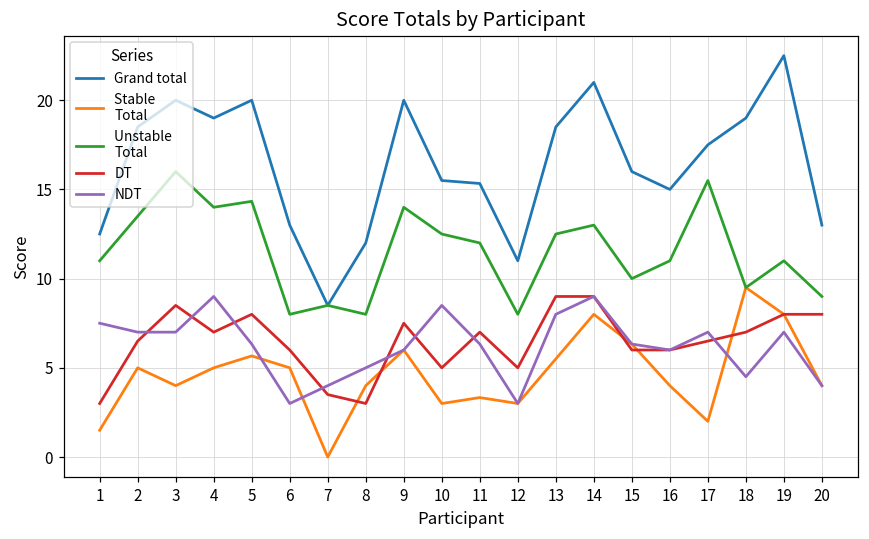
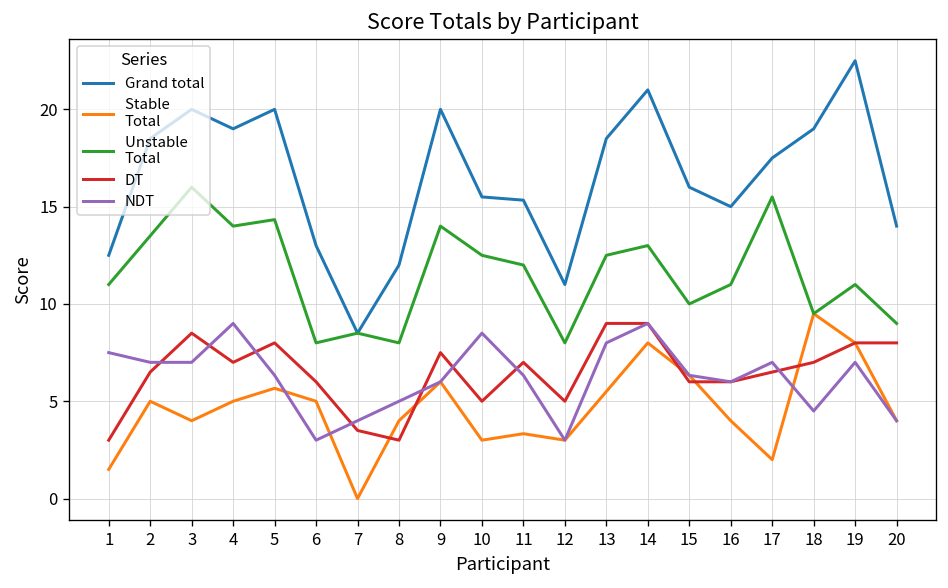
  {
    "Grand total": {
      "1": 12.5,
      "4": 19,
      "5": 20,
      "6": 13,
      "8": 12,
      "9": 20,
      "10": 15.5,
      "11": 15.3,
      "12": 11,
      "13": 18.5,
      "14": 21,
      "15": 16,
      "16": 15,
      "17": 17.5,
      "18": 19,
      "19": 22.5,
-     "20": 13
+     "20": 14
    },
    "Stable Total": {
      "1": 1.5,
      "2": 5,
      "3": 4,
      "4": 5,
      "5": 5.7,
      "6": 5,
      "7": 0,
      "8": 4,
      "10": 3,
      "11": 3.3,
      "13": 5.5,
      "14": 8,
      "16": 4,
      "17": 2
    },
    "Unstable Total": {
      "1": 11,
      "2": 13.5,
      "4": 14,
      "5": 14.3,
      "6": 8,
      "8": 8,
      "9": 14,
      "10": 12.5,
      "11": 12,
      "12": 8,
      "13": 12.5,
      "14": 13,
      "15": 10,
      "16": 11,
      "17": 15.5,
      "19": 11,
      "20": 9
    },
    "DT": {
      "1": 3,
      "2": 6.5,
      "3": 8.5,
      "4": 7,
      "5": 8,
      "6": 6,
      "7": 3.5,
      "8": 3,
      "9": 7.5,
      "10": 5,
      "11": 7,
      "12": 5,
      "13": 9,
      "15": 6,
      "17": 6.5,
      "18": 7,
      "20": 8
    },
    "NDT": {
      "1": 7.5,
      "2": 7,
      "3": 7,
      "4": 9,
      "5": 6.3,
      "6": 3,
      "7": 4,
      "8": 5,
      "10": 8.5,
      "11": 6.3,
      "13": 8,
      "17": 7,
      "18": 4.5,
      "19": 7
    }
  }
